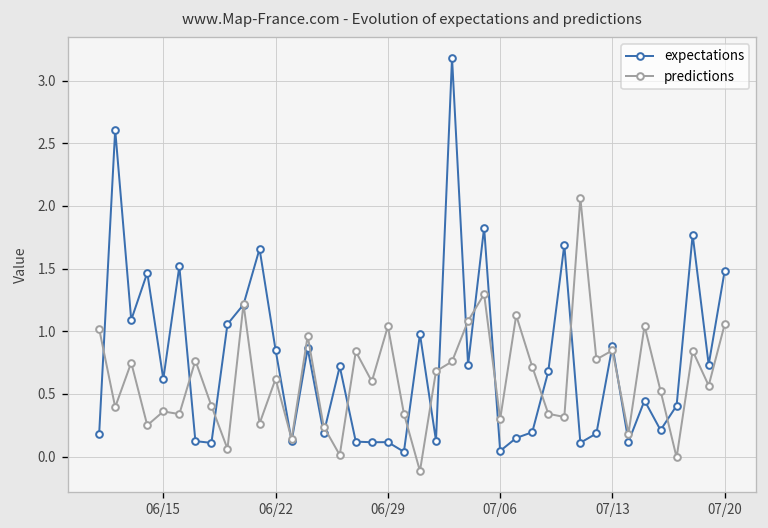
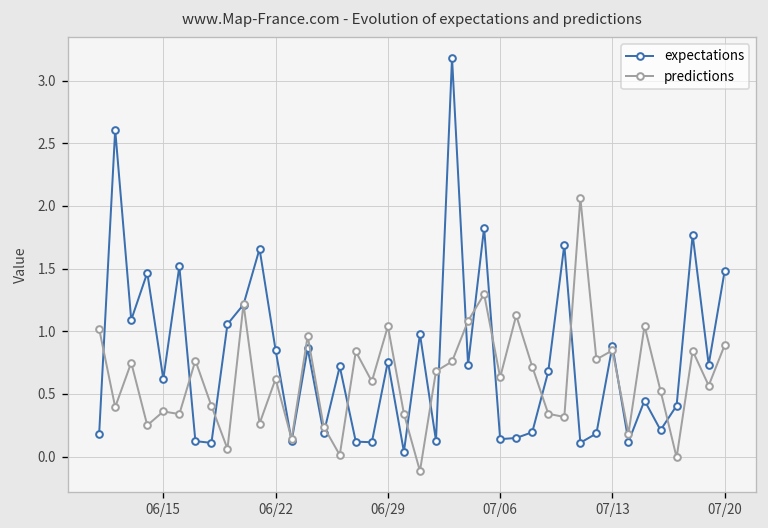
  {
    "expectations": {
      "06/15": 0.62,
      "06/22": 0.85,
-     "06/29": 0.11,
-     "07/06": 0.04,
+     "06/29": 0.76,
+     "07/06": 0.14,
      "07/13": 0.88,
      "07/20": 1.48
    },
    "predictions": {
      "06/15": 0.36,
      "06/22": 0.62,
      "06/29": 1.04,
-     "07/06": 0.30,
+     "07/06": 0.63,
      "07/13": 0.85,
-     "07/20": 1.06
+     "07/20": 0.89
    }
  }
